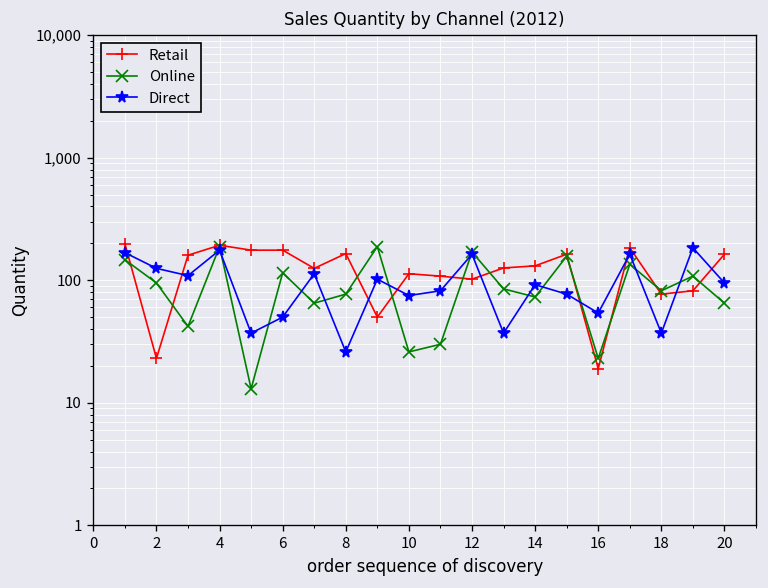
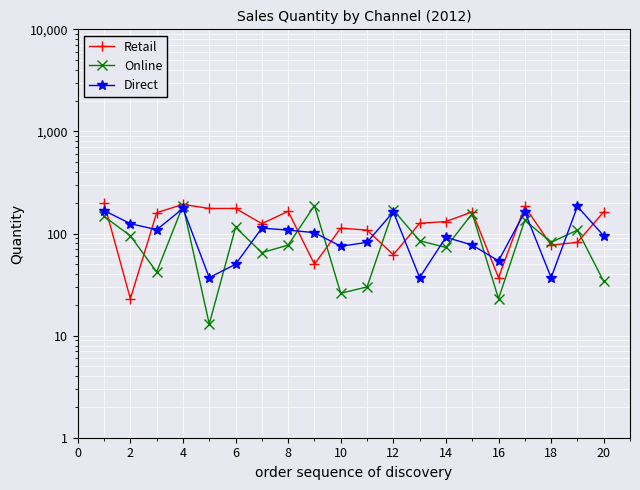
  {
    "Retail": {
      "2": 23,
      "6": 180,
      "8": 170,
      "10": 110,
-     "12": 100,
+     "12": 60,
      "14": 130,
-     "16": 19,
+     "16": 37,
      "18": 80,
      "20": 160
    },
    "Online": {
      "2": 100,
      "6": 120,
      "8": 80,
      "10": 26,
      "14": 70,
      "16": 23,
      "18": 80,
-     "20": 70
+     "20": 34
    },
    "Direct": {
      "2": 130,
      "4": 180,
      "6": 50,
-     "8": 26,
+     "8": 110,
      "10": 80,
      "14": 90,
      "16": 50,
      "18": 37,
      "20": 100
    }
  }
